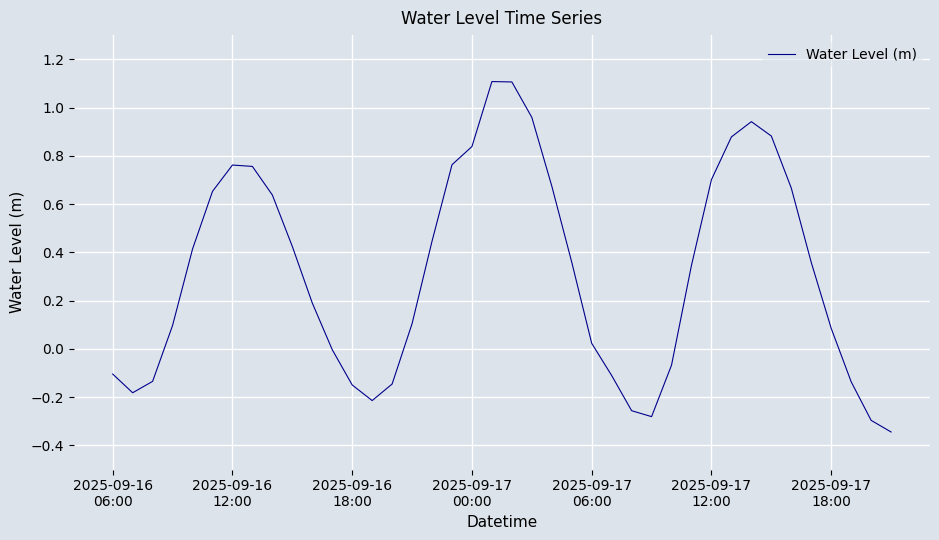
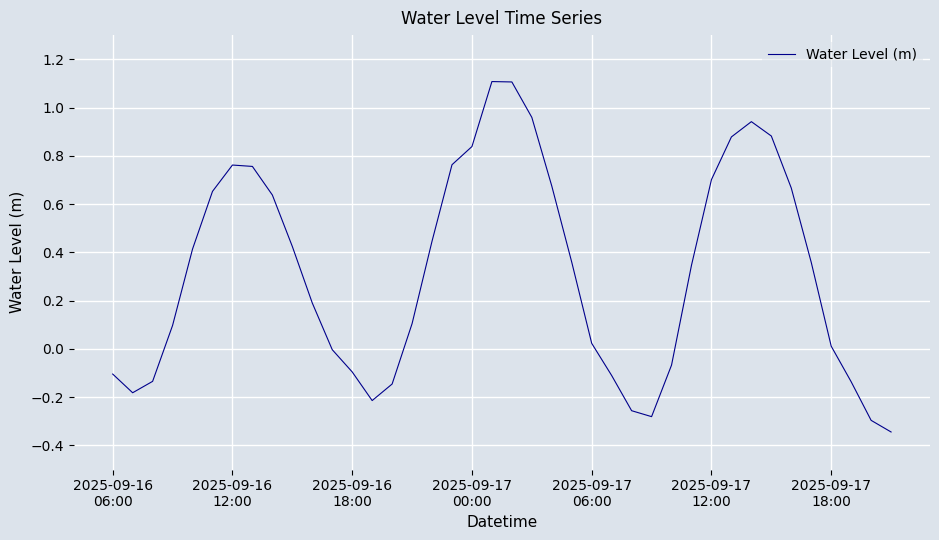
  {
    "2025-09-16 06:00": -0.10,
    "2025-09-16 12:00": 0.76,
-   "2025-09-16 18:00": -0.15,
+   "2025-09-16 18:00": -0.10,
    "2025-09-17 00:00": 0.84,
    "2025-09-17 06:00": 0.02,
    "2025-09-17 12:00": 0.70,
-   "2025-09-17 18:00": 0.08
+   "2025-09-17 18:00": 0.01
  }
